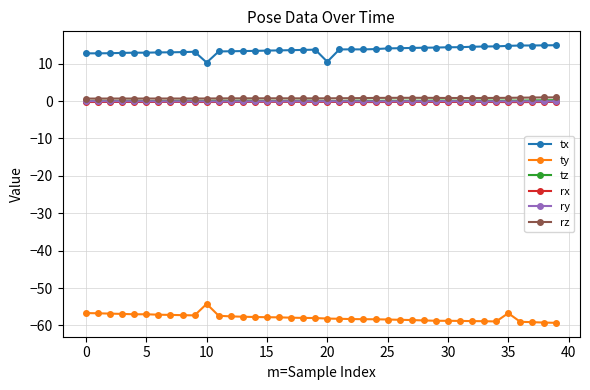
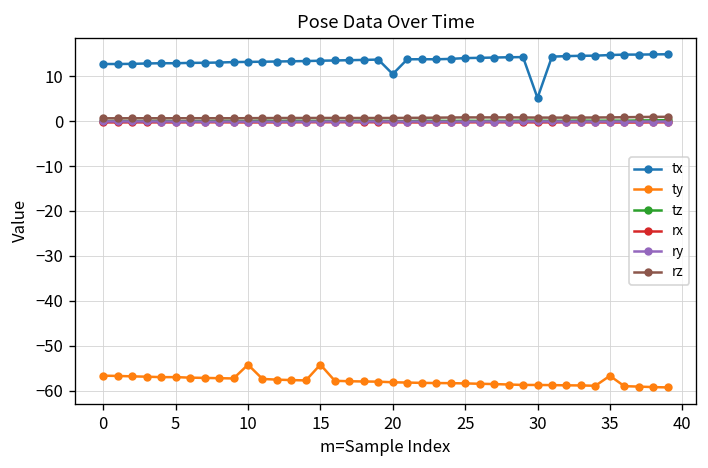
  {
    "tx": {
      "0": 13,
      "5": 13,
-     "10": 10,
+     "10": 13,
      "15": 13,
      "20": 10,
      "25": 14,
-     "30": 14,
+     "30": 5,
      "35": 15
    },
    "ty": {
      "0": -57,
      "5": -57,
      "10": -54,
-     "15": -58,
+     "15": -54,
      "20": -58,
      "25": -58,
      "30": -59,
      "35": -57
    },
    "rz": {
      "25": 1,
      "30": 1,
      "35": 1
    }
  }
